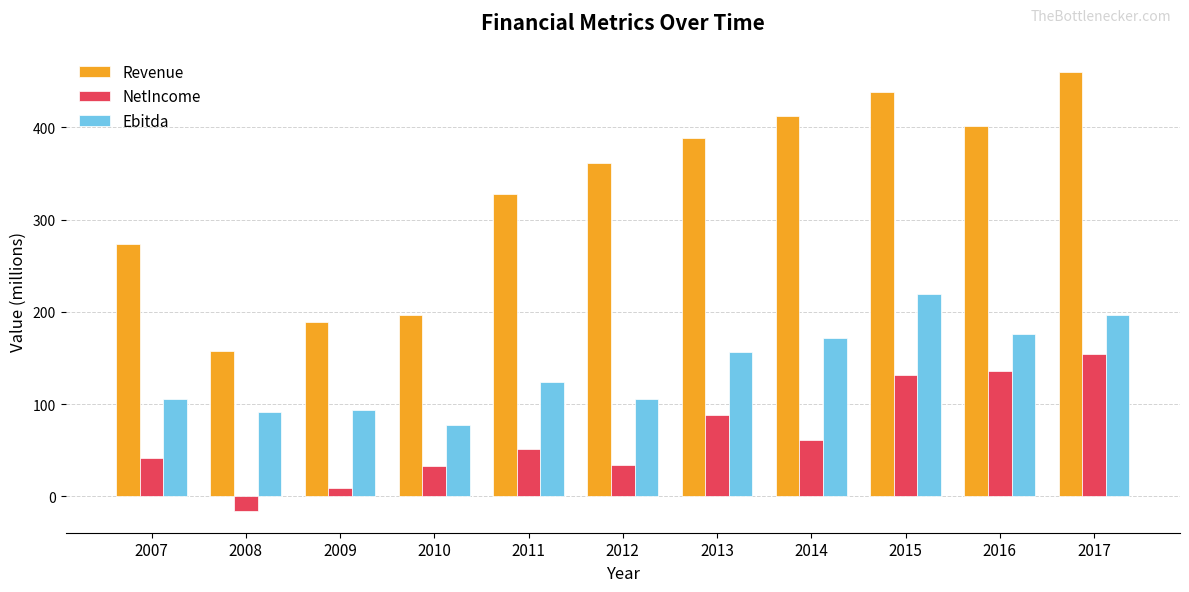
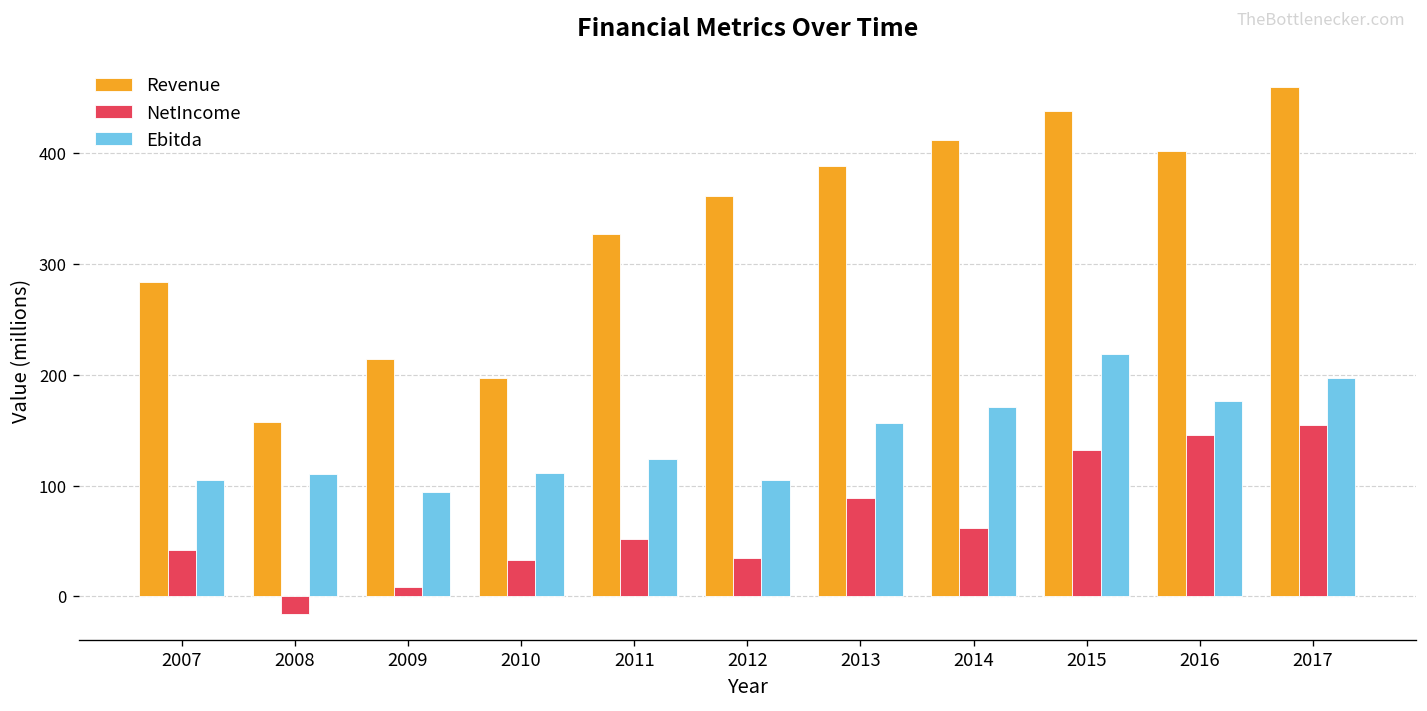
  {
    "Revenue": {
-     "2007": 270,
+     "2007": 280,
      "2008": 160,
-     "2009": 190,
+     "2009": 210,
      "2010": 200,
      "2011": 330,
      "2012": 360,
      "2013": 390,
      "2014": 410,
      "2015": 440,
      "2016": 400,
      "2017": 460
    },
    "NetIncome": {
      "2007": 40,
      "2008": -20,
      "2009": 10,
      "2010": 30,
      "2011": 50,
      "2012": 30,
      "2013": 90,
      "2014": 60,
      "2015": 130,
-     "2016": 140,
+     "2016": 150,
      "2017": 150
    },
    "Ebitda": {
      "2007": 110,
-     "2008": 90,
+     "2008": 110,
      "2009": 90,
-     "2010": 80,
+     "2010": 110,
      "2011": 120,
      "2012": 110,
      "2013": 160,
      "2014": 170,
      "2015": 220,
      "2016": 180,
      "2017": 200
    }
  }
